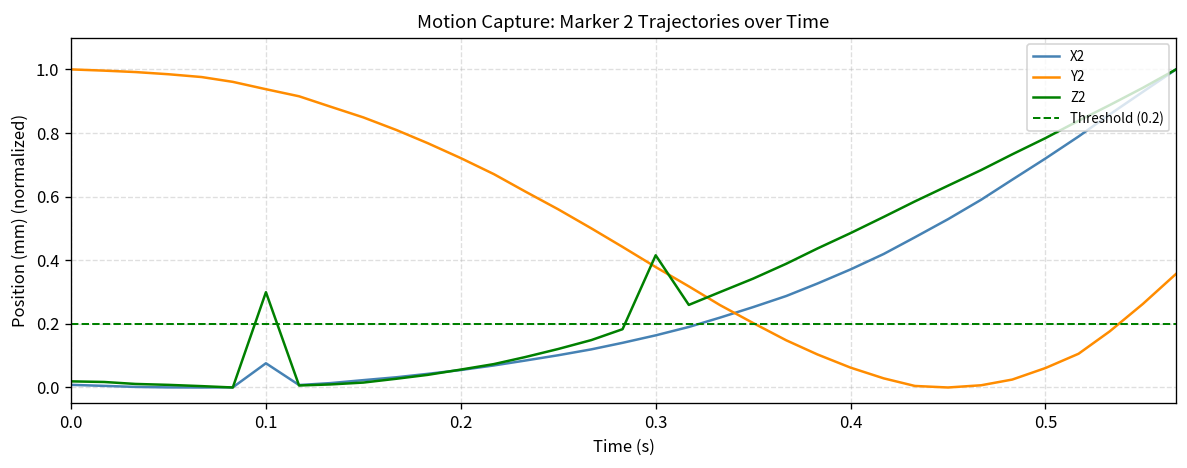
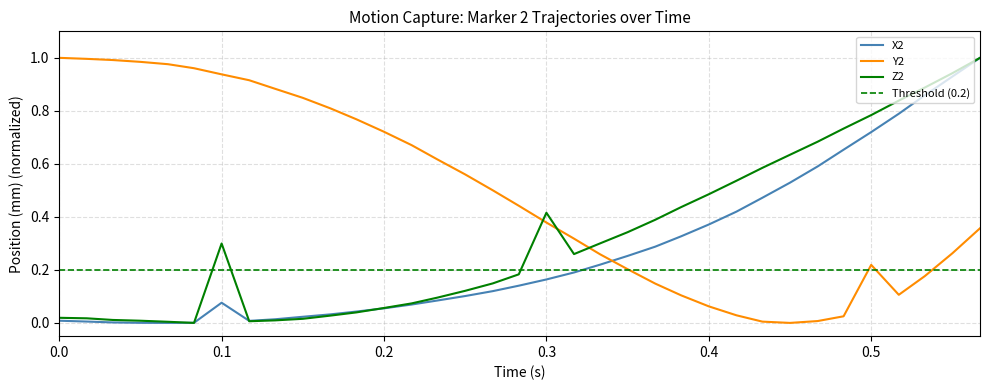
  {
    "X2": {
      "0.0": 0.01,
      "0.1": 0.08,
      "0.3": 0.16,
      "0.4": 0.37,
      "0.5": 0.72
    },
    "Y2": {
      "0.0": 1.00,
      "0.1": 0.94,
      "0.2": 0.72,
      "0.3": 0.38,
      "0.4": 0.06,
-     "0.5": 0.06
+     "0.5": 0.22
    },
    "Z2": {
      "0.0": 0.02,
      "0.1": 0.30,
      "0.3": 0.42,
      "0.4": 0.49,
      "0.5": 0.78
    }
  }
